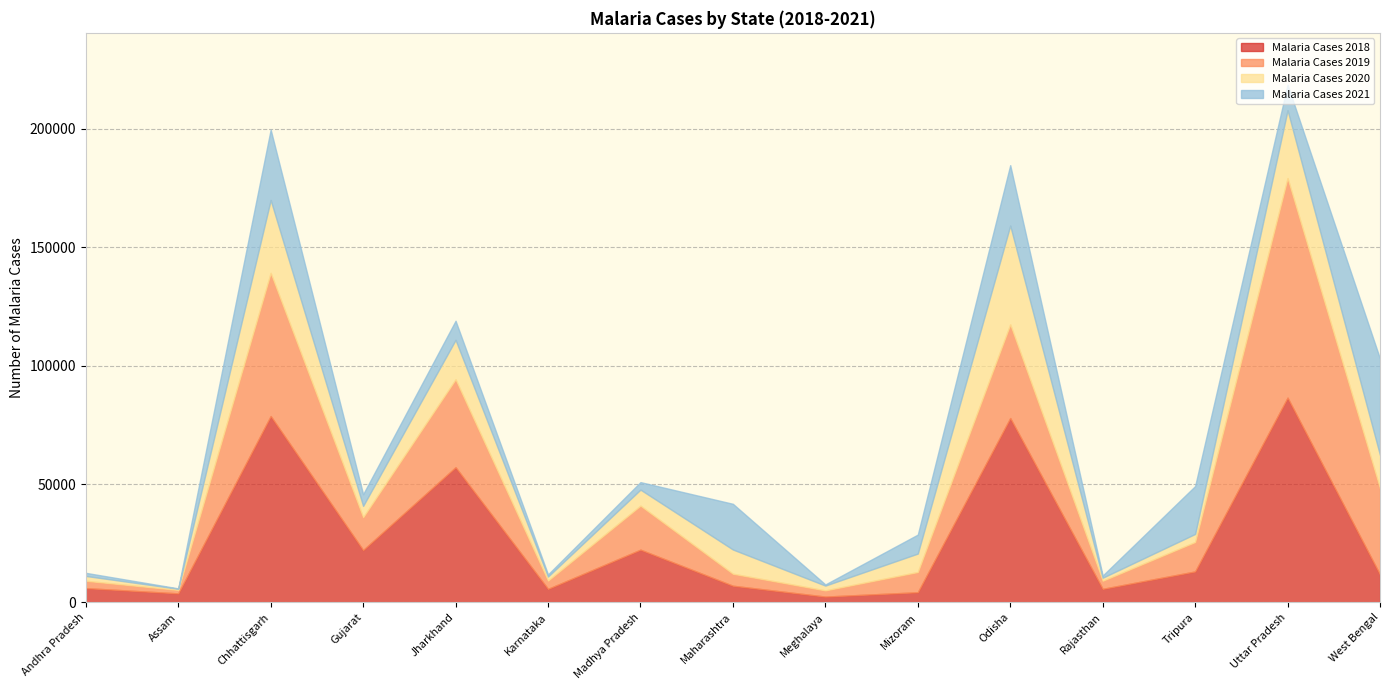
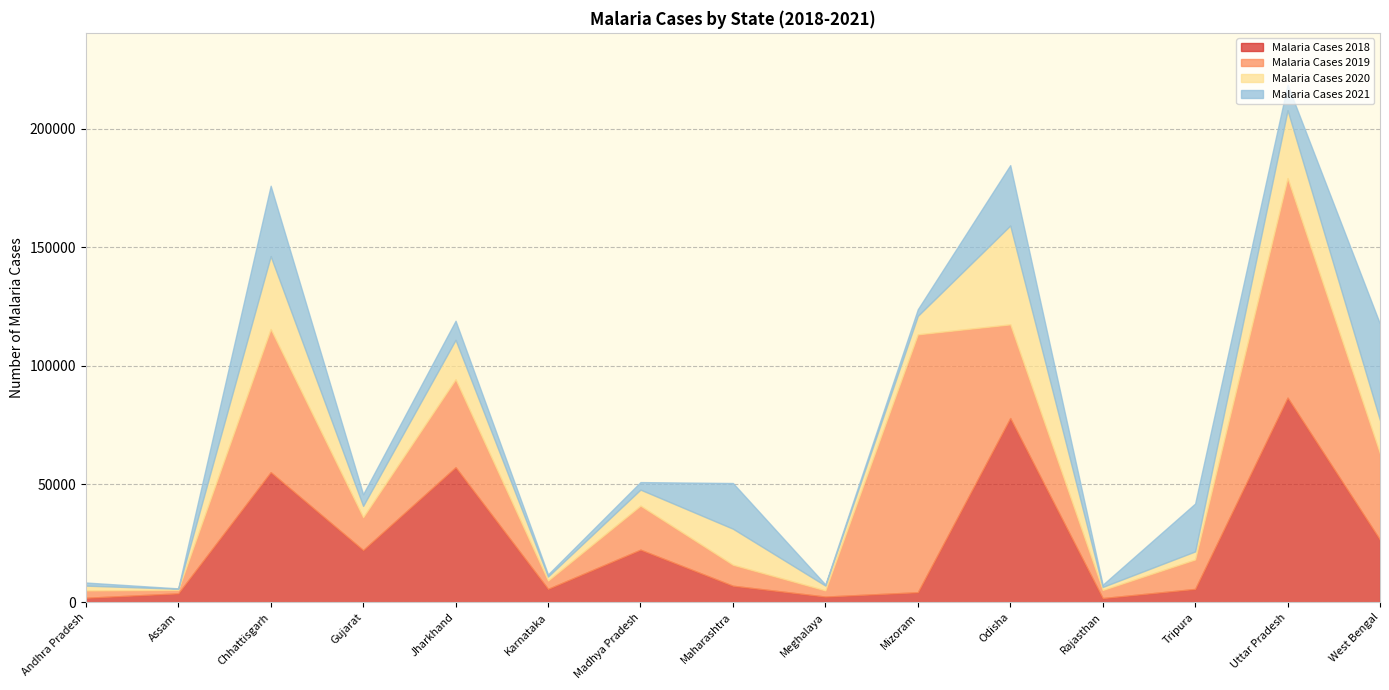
  {
    "Malaria Cases 2018": {
-     "Andhra Pradesh": 6000,
+     "Andhra Pradesh": 2000,
      "Assam": 4000,
-     "Chhattisgarh": 79000,
+     "Chhattisgarh": 55000,
      "Gujarat": 22000,
      "Jharkhand": 57000,
      "Karnataka": 6000,
      "Madhya Pradesh": 22000,
      "Maharashtra": 7000,
      "Meghalaya": 2000,
      "Mizoram": 4000,
      "Odisha": 78000,
-     "Rajasthan": 6000,
-     "Tripura": 13000,
+     "Rajasthan": 2000,
+     "Tripura": 6000,
      "Uttar Pradesh": 86000,
-     "West Bengal": 12000
+     "West Bengal": 26000
    },
    "Malaria Cases 2019": {
      "Andhra Pradesh": 3000,
      "Chhattisgarh": 60000,
      "Gujarat": 14000,
      "Jharkhand": 37000,
      "Karnataka": 3000,
      "Madhya Pradesh": 19000,
-     "Maharashtra": 5000,
+     "Maharashtra": 9000,
      "Meghalaya": 3000,
-     "Mizoram": 9000,
+     "Mizoram": 109000,
      "Odisha": 40000,
      "Rajasthan": 3000,
      "Tripura": 12000,
      "Uttar Pradesh": 93000,
      "West Bengal": 36000
    },
    "Malaria Cases 2020": {
      "Andhra Pradesh": 2000,
      "Chhattisgarh": 31000,
      "Gujarat": 5000,
      "Jharkhand": 17000,
      "Madhya Pradesh": 7000,
-     "Maharashtra": 10000,
+     "Maharashtra": 15000,
      "Mizoram": 8000,
      "Odisha": 42000,
      "Tripura": 3000,
      "Uttar Pradesh": 29000,
      "West Bengal": 14000
    },
    "Malaria Cases 2021": {
      "Andhra Pradesh": 1000,
      "Chhattisgarh": 30000,
      "Gujarat": 5000,
      "Jharkhand": 8000,
      "Madhya Pradesh": 3000,
      "Maharashtra": 19000,
-     "Mizoram": 8000,
+     "Mizoram": 3000,
      "Odisha": 26000,
      "Tripura": 20000,
      "West Bengal": 41000
    }
  }
